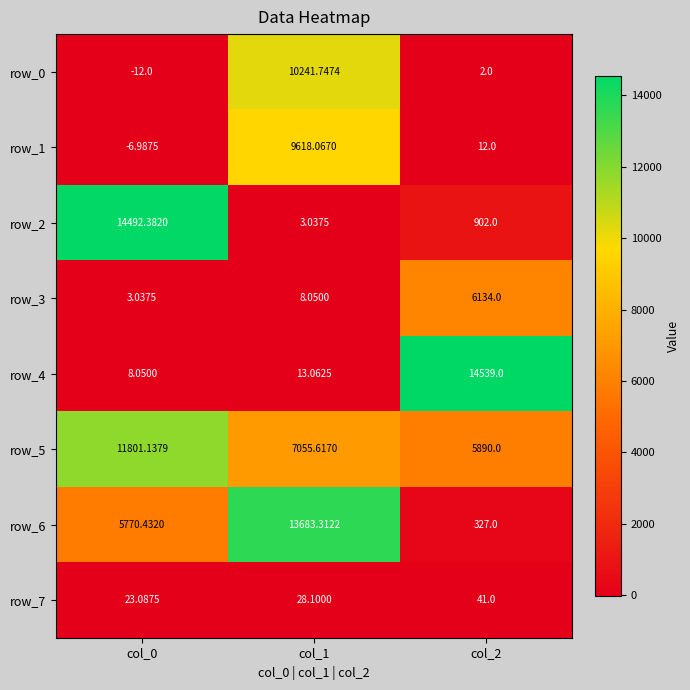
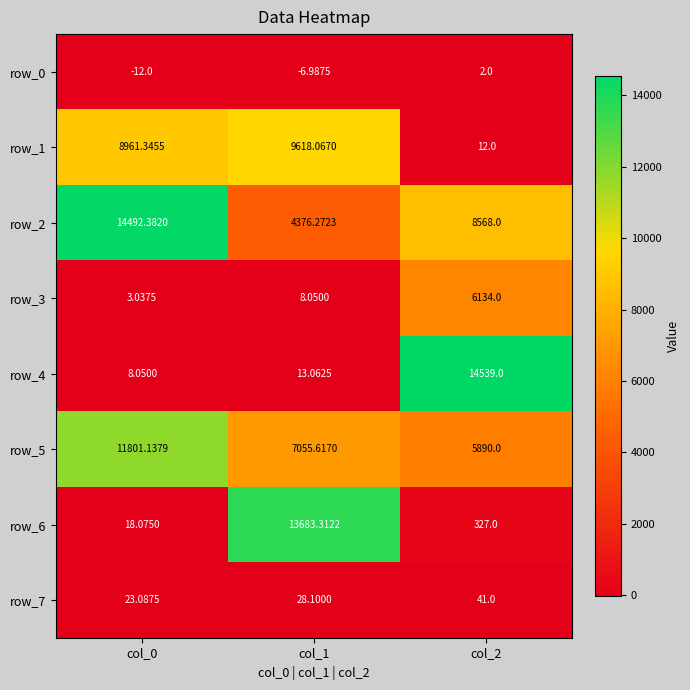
  {
    "row_0": {
      "col_0": -12.0,
-     "col_1": 10241.7474,
+     "col_1": -6.9875,
      "col_2": 2.0
    },
    "row_1": {
-     "col_0": -6.9875,
+     "col_0": 8961.3455,
      "col_1": 9618.0670,
      "col_2": 12.0
    },
    "row_2": {
      "col_0": 14492.3820,
-     "col_1": 3.0375,
-     "col_2": 902.0
+     "col_1": 4376.2723,
+     "col_2": 8568.0
    },
    "row_3": {
      "col_0": 3.0375,
      "col_1": 8.0500,
      "col_2": 6134.0
    },
    "row_4": {
      "col_0": 8.0500,
      "col_1": 13.0625,
      "col_2": 14539.0
    },
    "row_5": {
      "col_0": 11801.1379,
      "col_1": 7055.6170,
      "col_2": 5890.0
    },
    "row_6": {
-     "col_0": 5770.4320,
+     "col_0": 18.0750,
      "col_1": 13683.3122,
      "col_2": 327.0
    },
    "row_7": {
      "col_0": 23.0875,
      "col_1": 28.1000,
      "col_2": 41.0
    }
  }
